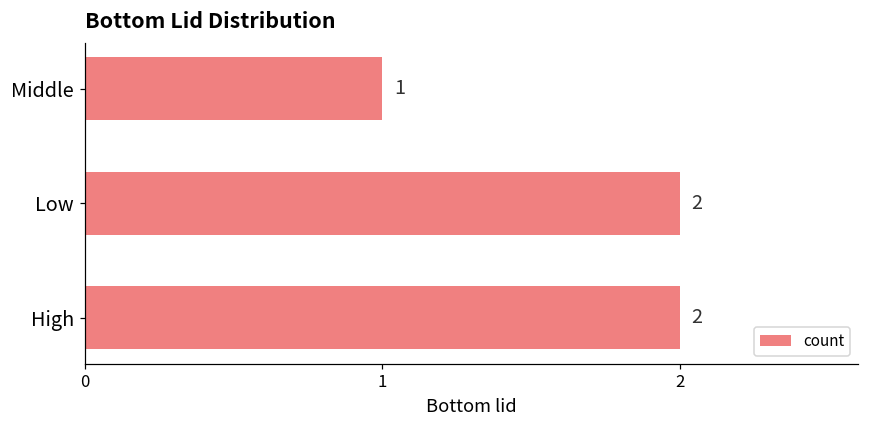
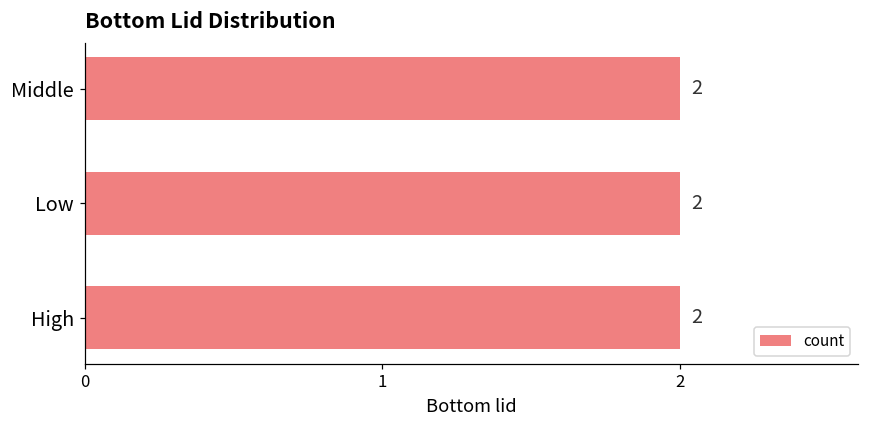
  {
-   "Middle": 1,
+   "Middle": 2,
    "Low": 2,
    "High": 2
  }
